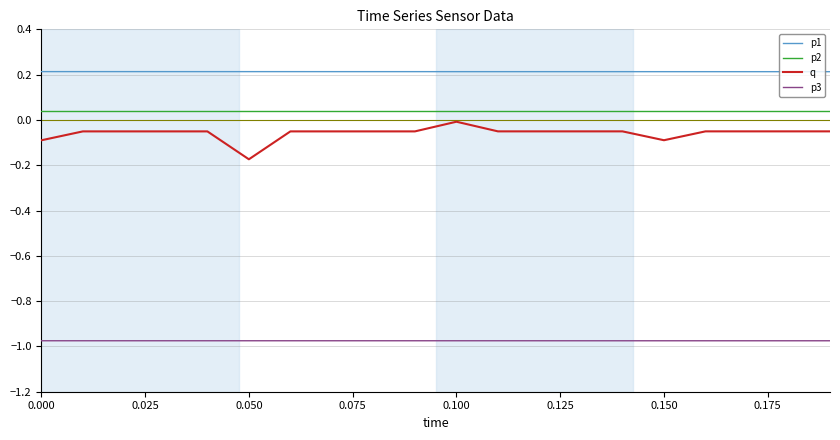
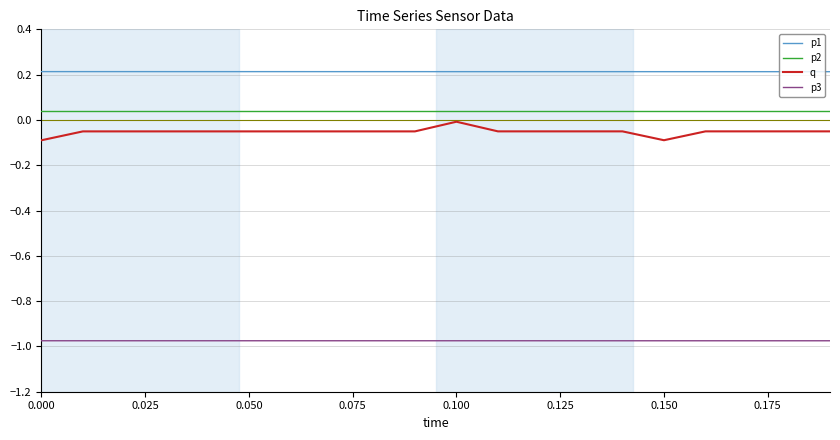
  {
    "p1": {
      "0.000": 0.21,
      "0.050": 0.21,
      "0.100": 0.21,
      "0.150": 0.21
    },
    "p2": {
      "0.000": 0.04,
      "0.050": 0.04,
      "0.100": 0.04,
      "0.150": 0.04
    },
    "q": {
      "0.000": -0.09,
-     "0.050": -0.17,
+     "0.050": -0.05,
      "0.100": -0.01,
      "0.150": -0.09
    },
    "p3": {
      "0.000": -0.97,
      "0.050": -0.97,
      "0.100": -0.97,
      "0.150": -0.98
    }
  }
